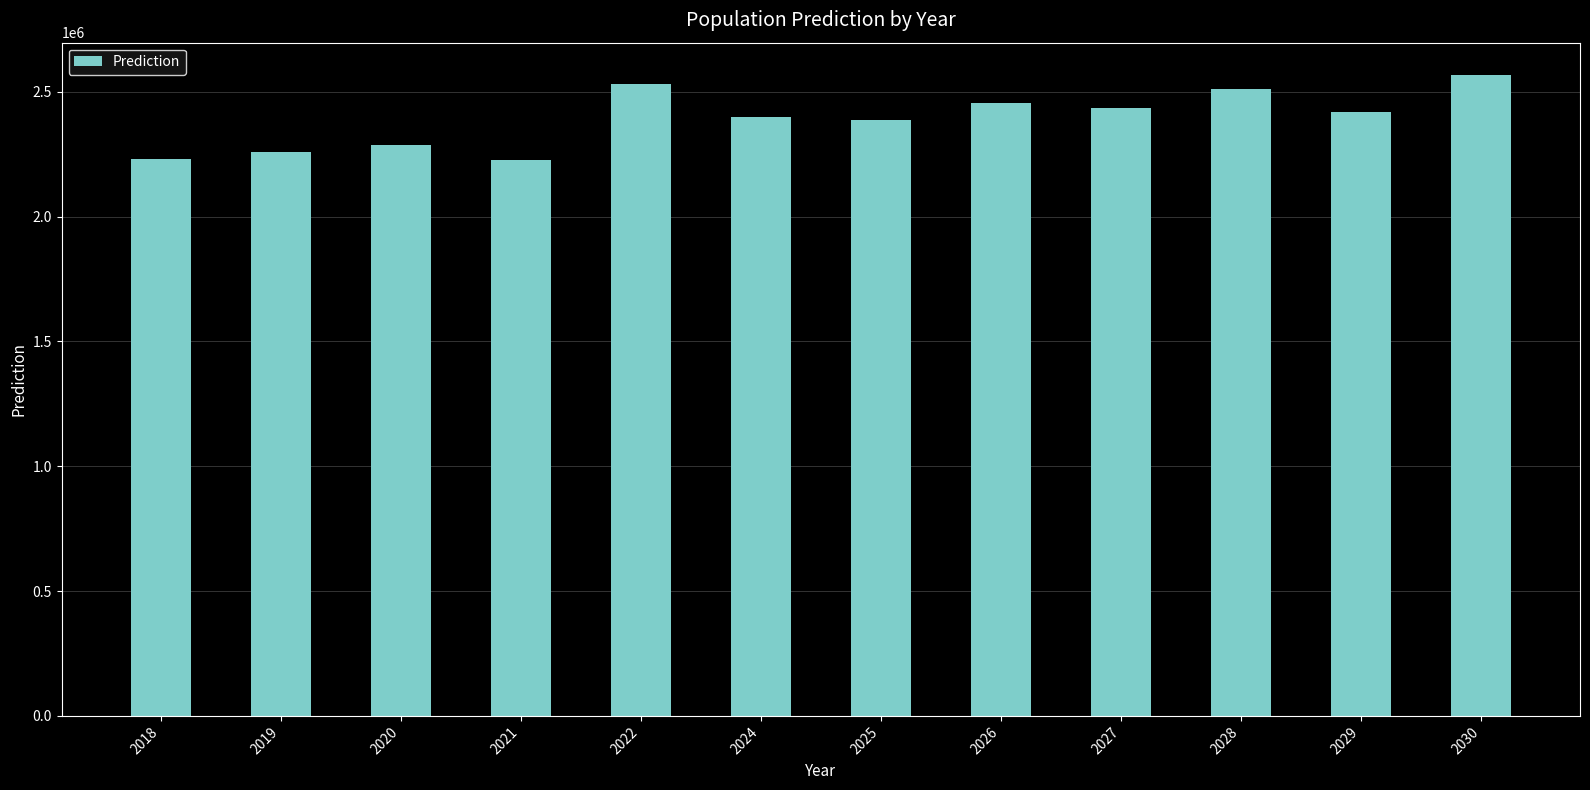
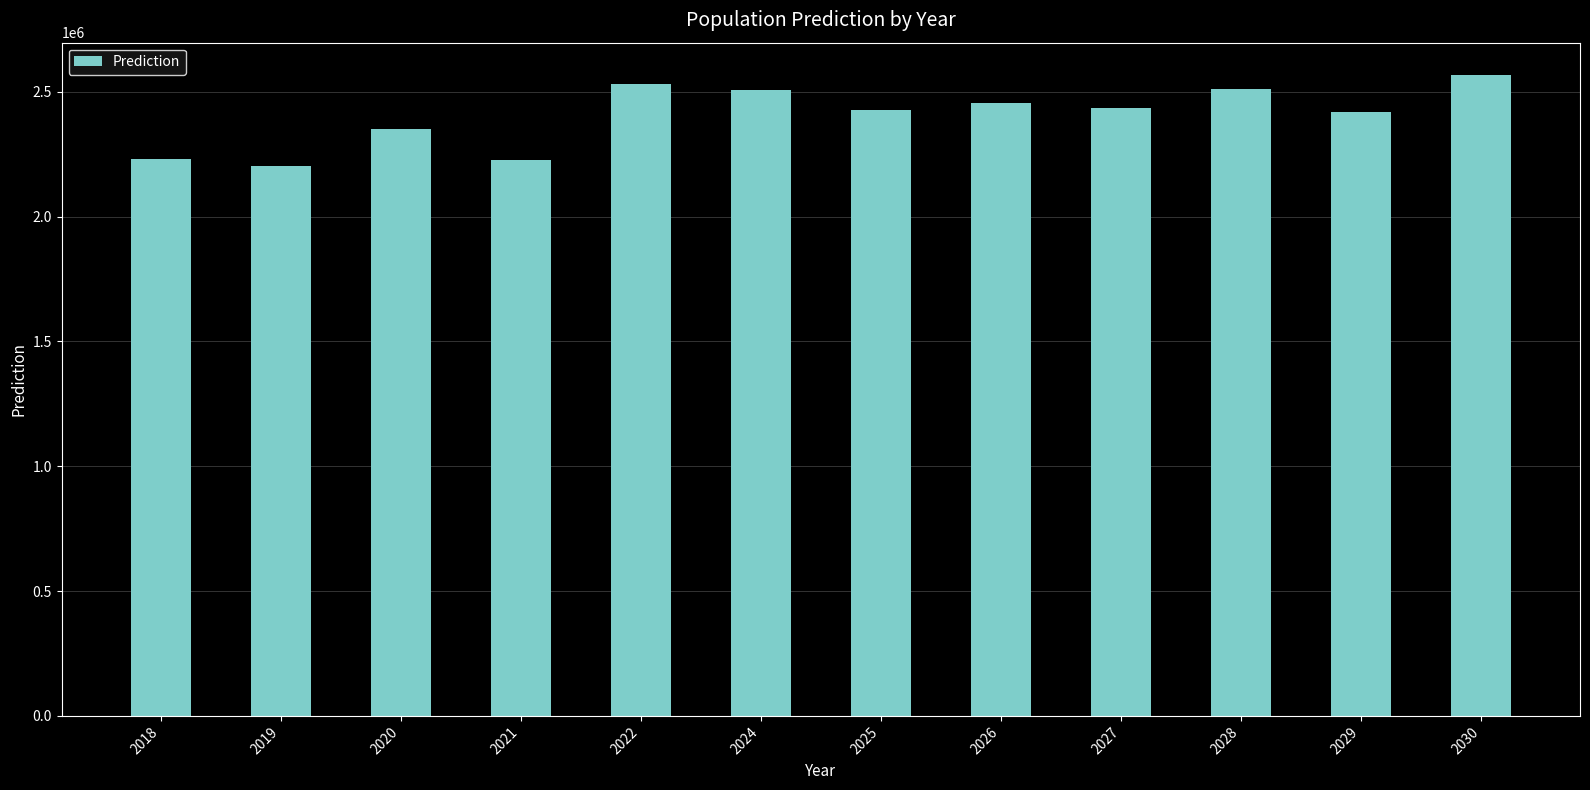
  {
    "2018": 2230000,
-   "2019": 2260000,
-   "2020": 2290000,
+   "2019": 2200000,
+   "2020": 2350000,
    "2021": 2230000,
    "2022": 2530000,
-   "2024": 2400000,
-   "2025": 2390000,
+   "2024": 2510000,
+   "2025": 2430000,
    "2026": 2460000,
    "2027": 2440000,
    "2028": 2510000,
    "2029": 2420000,
    "2030": 2570000
  }
